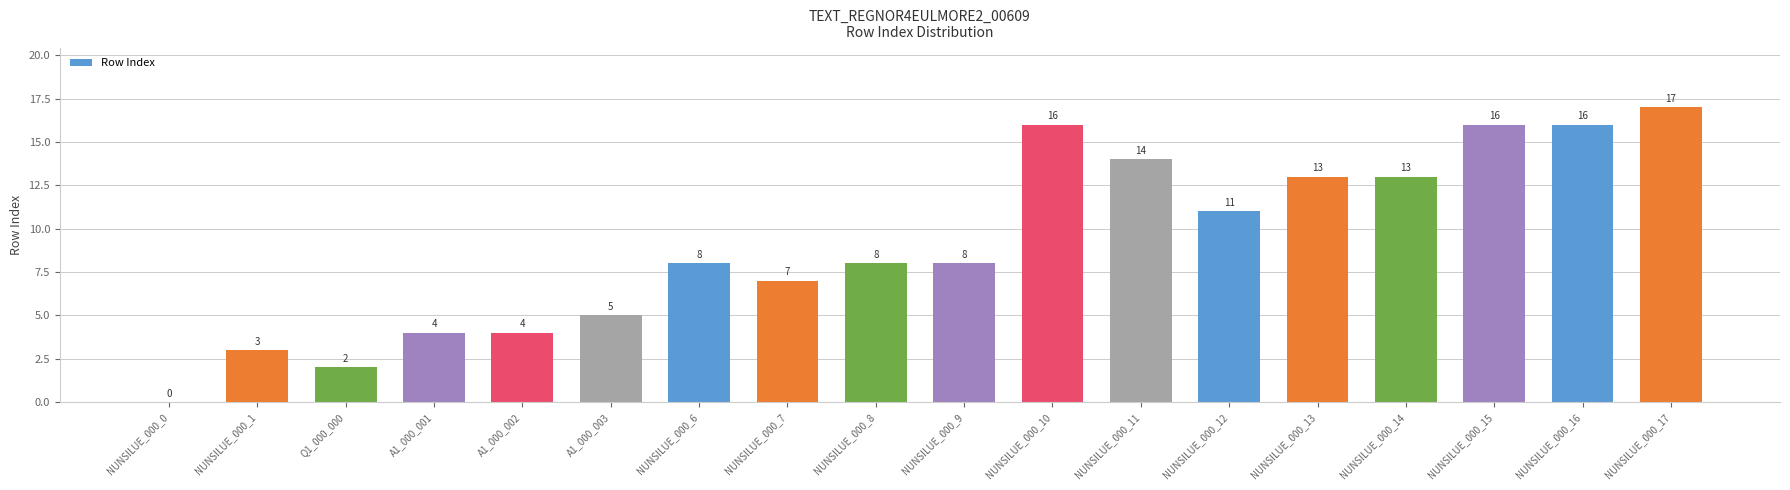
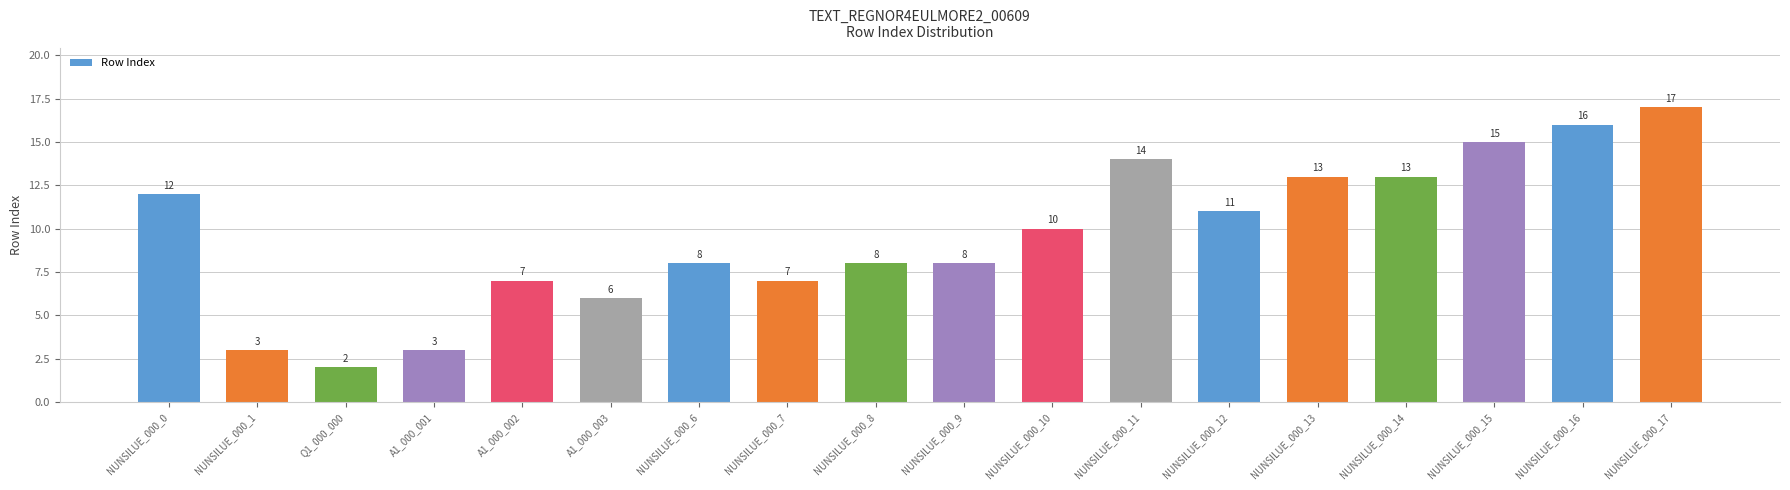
  {
-   "NUNSILUE_000_0": 0,
+   "NUNSILUE_000_0": 12,
    "NUNSILUE_000_1": 3,
    "Q1_000_000": 2,
-   "A1_000_001": 4,
-   "A1_000_002": 4,
-   "A1_000_003": 5,
+   "A1_000_001": 3,
+   "A1_000_002": 7,
+   "A1_000_003": 6,
    "NUNSILUE_000_6": 8,
    "NUNSILUE_000_7": 7,
    "NUNSILUE_000_8": 8,
    "NUNSILUE_000_9": 8,
-   "NUNSILUE_000_10": 16,
+   "NUNSILUE_000_10": 10,
    "NUNSILUE_000_11": 14,
    "NUNSILUE_000_12": 11,
    "NUNSILUE_000_13": 13,
    "NUNSILUE_000_14": 13,
-   "NUNSILUE_000_15": 16,
+   "NUNSILUE_000_15": 15,
    "NUNSILUE_000_16": 16,
    "NUNSILUE_000_17": 17
  }
